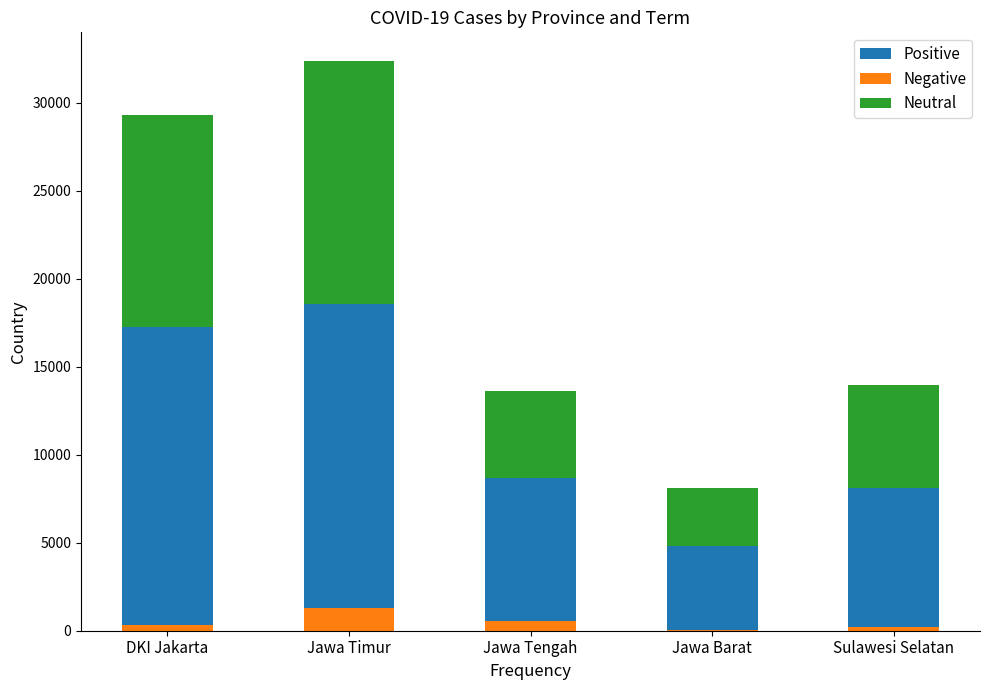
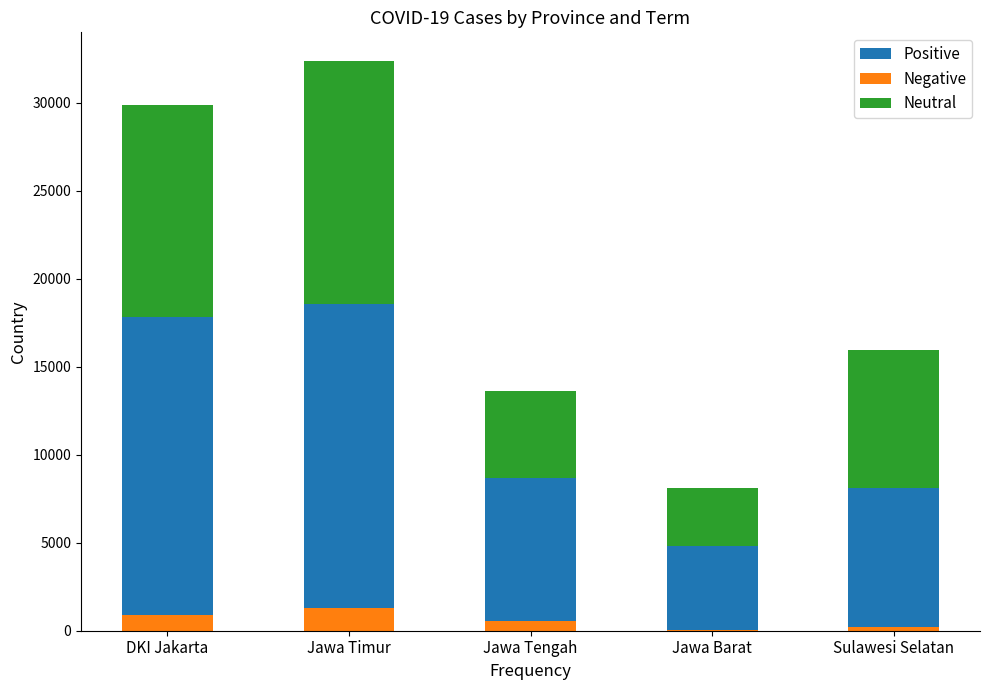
  {
    "Negative": {
-     "DKI Jakarta": 300,
+     "DKI Jakarta": 900,
      "Jawa Timur": 1300,
      "Jawa Tengah": 600,
      "Sulawesi Selatan": 200
    },
    "Positive": {
      "DKI Jakarta": 16900,
      "Jawa Timur": 17300,
      "Jawa Tengah": 8100,
      "Jawa Barat": 4800,
      "Sulawesi Selatan": 7900
    },
    "Neutral": {
      "DKI Jakarta": 12100,
      "Jawa Timur": 13800,
      "Jawa Tengah": 4900,
      "Jawa Barat": 3300,
-     "Sulawesi Selatan": 5900
+     "Sulawesi Selatan": 7900
    }
  }
